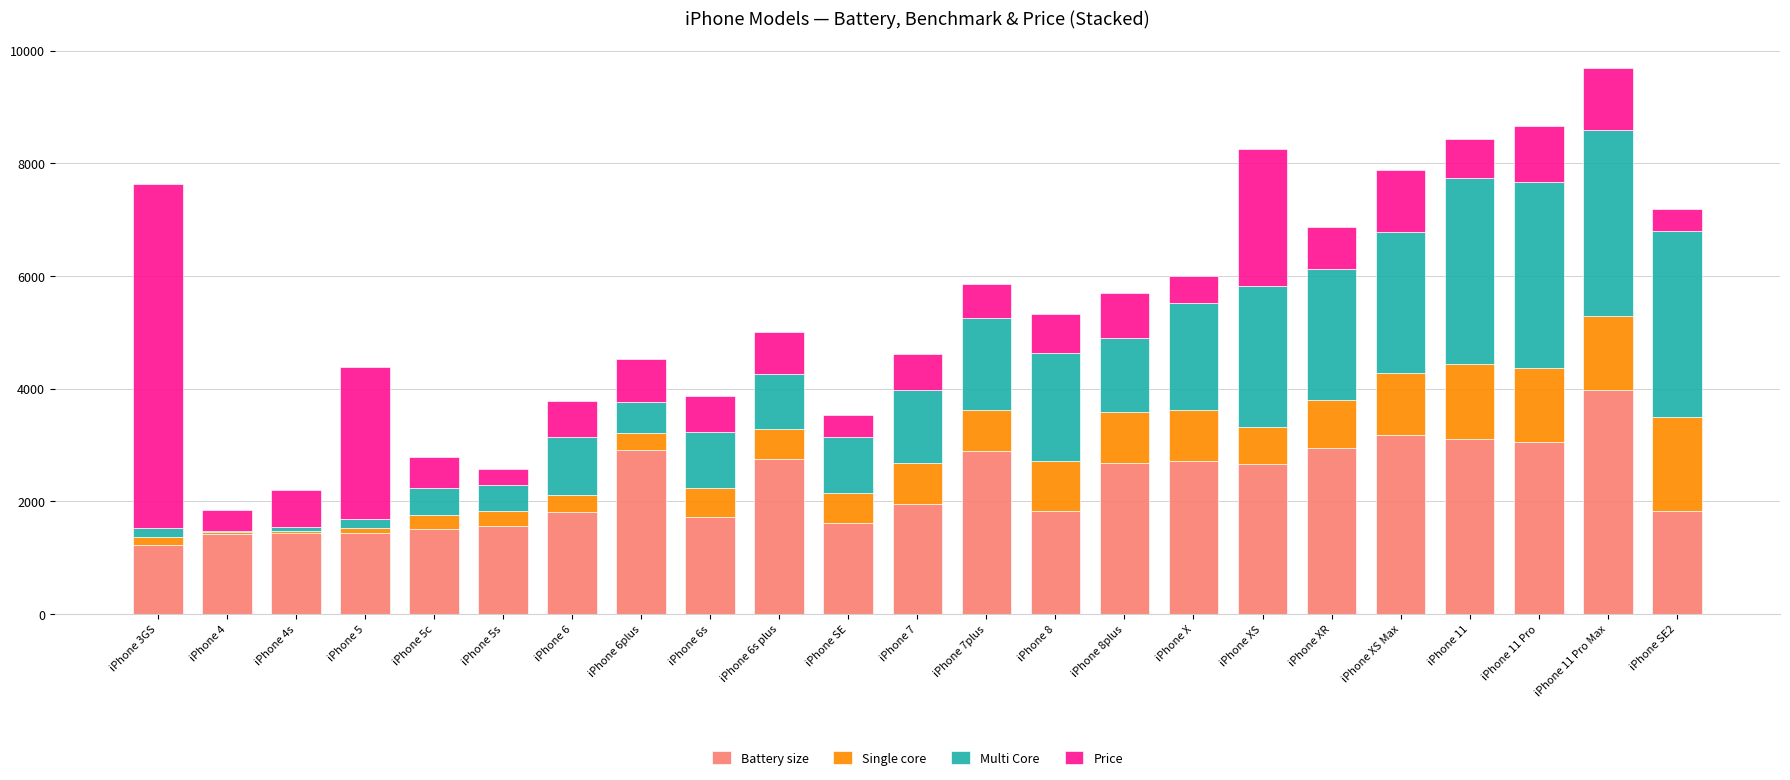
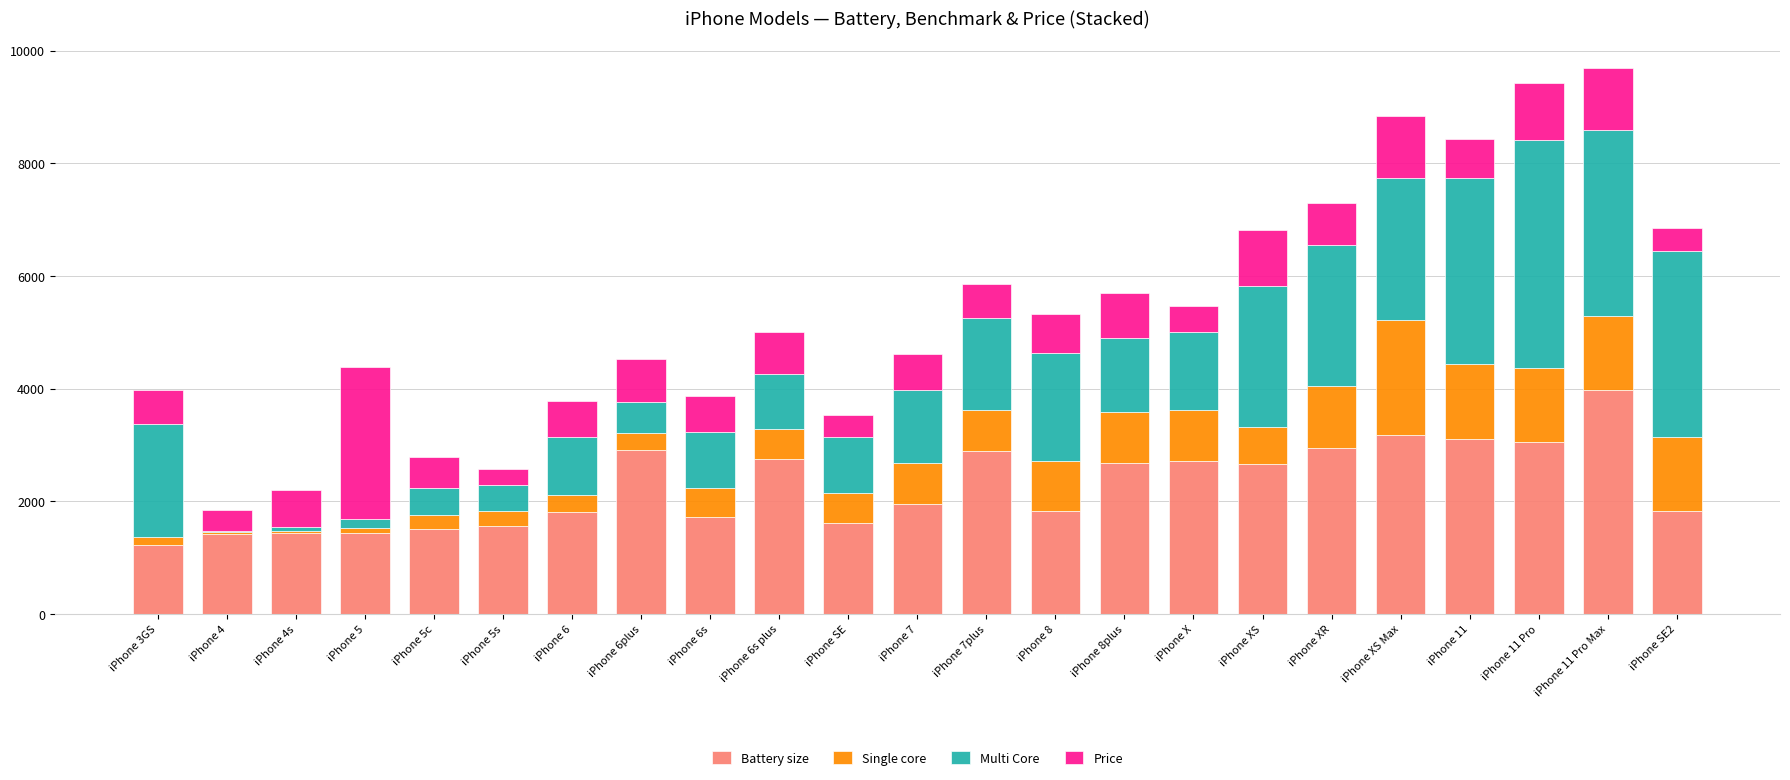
  {
    "Battery size": {
      "iPhone 3GS": 1200,
      "iPhone 4": 1400,
      "iPhone 4s": 1400,
      "iPhone 5": 1400,
      "iPhone 5c": 1500,
      "iPhone 5s": 1600,
      "iPhone 6": 1800,
      "iPhone 6plus": 2900,
      "iPhone 6s": 1700,
      "iPhone 6s plus": 2800,
      "iPhone SE": 1600,
      "iPhone 7": 2000,
      "iPhone 7plus": 2900,
      "iPhone 8": 1800,
      "iPhone 8plus": 2700,
      "iPhone X": 2700,
      "iPhone XS": 2700,
      "iPhone XR": 2900,
      "iPhone XS Max": 3200,
      "iPhone 11": 3100,
      "iPhone 11 Pro": 3000,
      "iPhone 11 Pro Max": 4000,
      "iPhone SE2": 1800
    },
    "Single core": {
      "iPhone 3GS": 200,
      "iPhone 5": 100,
      "iPhone 5c": 300,
      "iPhone 5s": 300,
      "iPhone 6": 300,
      "iPhone 6plus": 300,
      "iPhone 6s": 500,
      "iPhone 6s plus": 500,
      "iPhone SE": 500,
      "iPhone 7": 700,
      "iPhone 7plus": 700,
      "iPhone 8": 900,
      "iPhone 8plus": 900,
      "iPhone X": 900,
      "iPhone XS": 700,
-     "iPhone XR": 900,
-     "iPhone XS Max": 1100,
+     "iPhone XR": 1100,
+     "iPhone XS Max": 2100,
      "iPhone 11": 1300,
      "iPhone 11 Pro": 1300,
      "iPhone 11 Pro Max": 1300,
-     "iPhone SE2": 1700
+     "iPhone SE2": 1300
    },
    "Multi Core": {
-     "iPhone 3GS": 200,
+     "iPhone 3GS": 2000,
      "iPhone 4s": 100,
      "iPhone 5": 200,
      "iPhone 5c": 500,
      "iPhone 5s": 500,
      "iPhone 6": 1000,
      "iPhone 6plus": 600,
      "iPhone 6s": 1000,
      "iPhone 6s plus": 1000,
      "iPhone SE": 1000,
      "iPhone 7": 1300,
      "iPhone 7plus": 1600,
      "iPhone 8": 1900,
      "iPhone 8plus": 1300,
-     "iPhone X": 1900,
+     "iPhone X": 1400,
      "iPhone XS": 2500,
-     "iPhone XR": 2300,
+     "iPhone XR": 2500,
      "iPhone XS Max": 2500,
      "iPhone 11": 3300,
-     "iPhone 11 Pro": 3300,
+     "iPhone 11 Pro": 4100,
      "iPhone 11 Pro Max": 3300,
      "iPhone SE2": 3300
    },
    "Price": {
-     "iPhone 3GS": 6100,
+     "iPhone 3GS": 600,
      "iPhone 4": 400,
      "iPhone 4s": 600,
      "iPhone 5": 2700,
      "iPhone 5c": 500,
      "iPhone 5s": 300,
      "iPhone 6": 600,
      "iPhone 6plus": 700,
      "iPhone 6s": 600,
      "iPhone 6s plus": 700,
      "iPhone SE": 400,
      "iPhone 7": 600,
      "iPhone 7plus": 600,
      "iPhone 8": 700,
      "iPhone 8plus": 800,
      "iPhone X": 500,
-     "iPhone XS": 2400,
+     "iPhone XS": 1000,
      "iPhone XR": 700,
      "iPhone XS Max": 1100,
      "iPhone 11": 700,
      "iPhone 11 Pro": 1000,
      "iPhone 11 Pro Max": 1100,
      "iPhone SE2": 400
    }
  }
